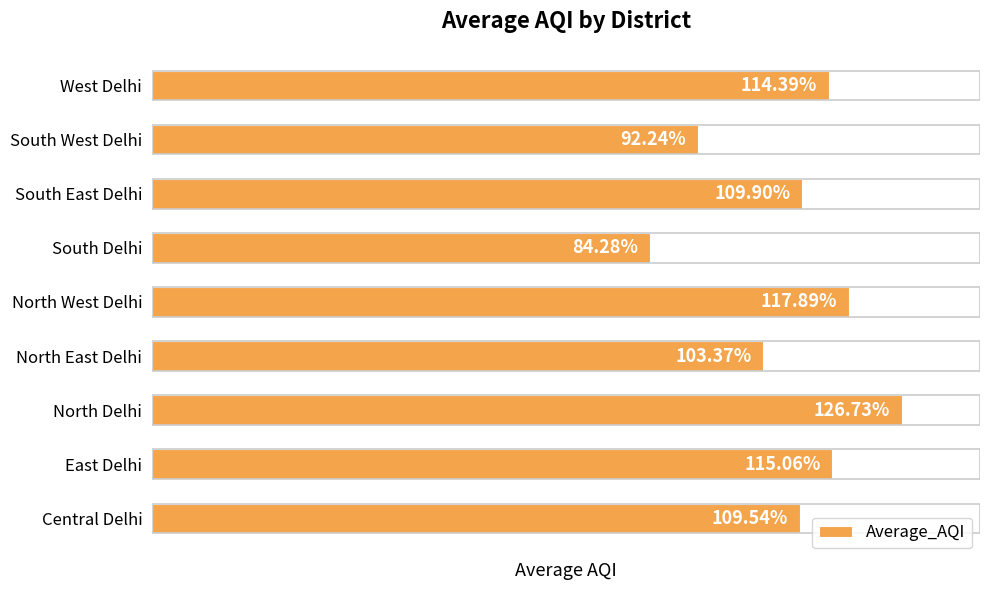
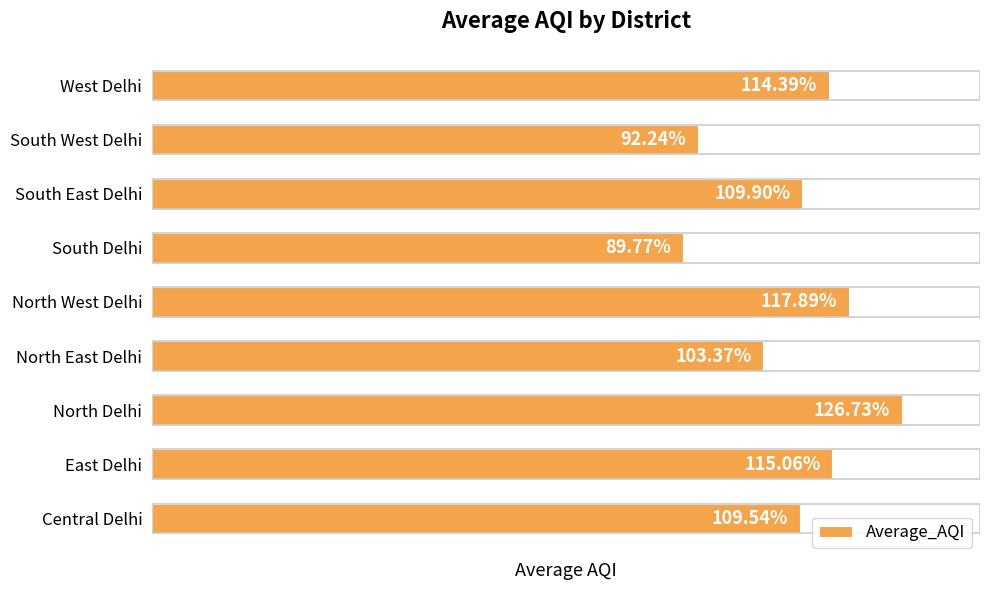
  {
    "West Delhi": "114.39%",
    "South West Delhi": "92.24%",
    "South East Delhi": "109.90%",
-   "South Delhi": "84.28%",
+   "South Delhi": "89.77%",
    "North West Delhi": "117.89%",
    "North East Delhi": "103.37%",
    "North Delhi": "126.73%",
    "East Delhi": "115.06%",
    "Central Delhi": "109.54%"
  }
